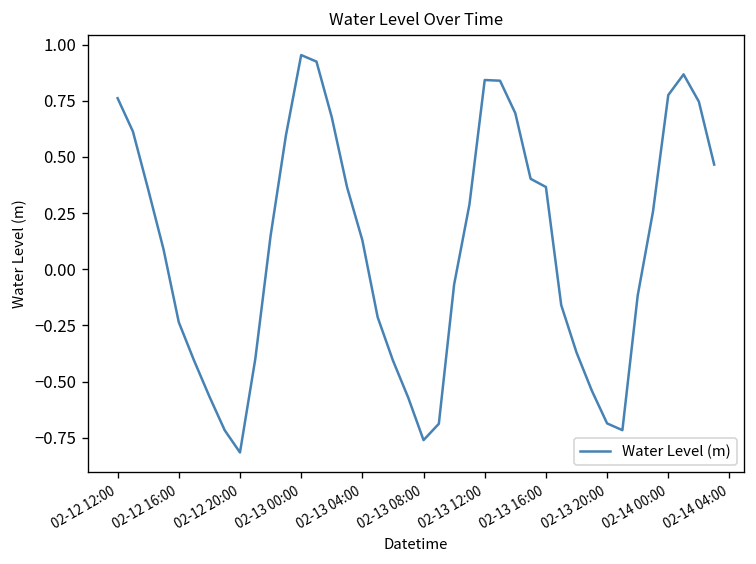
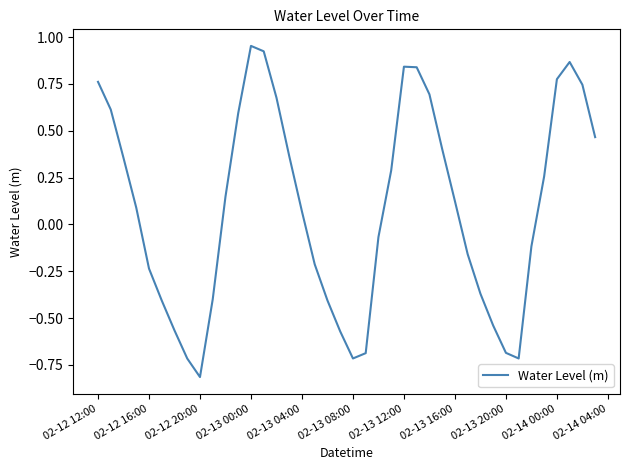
  {
    "02-12 12:00": 0.76,
    "02-12 16:00": -0.24,
    "02-12 20:00": -0.82,
    "02-13 00:00": 0.95,
-   "02-13 04:00": 0.13,
-   "02-13 08:00": -0.76,
+   "02-13 04:00": 0.07,
+   "02-13 08:00": -0.72,
    "02-13 12:00": 0.84,
-   "02-13 16:00": 0.37,
+   "02-13 16:00": 0.12,
    "02-13 20:00": -0.69,
    "02-14 00:00": 0.78
  }
